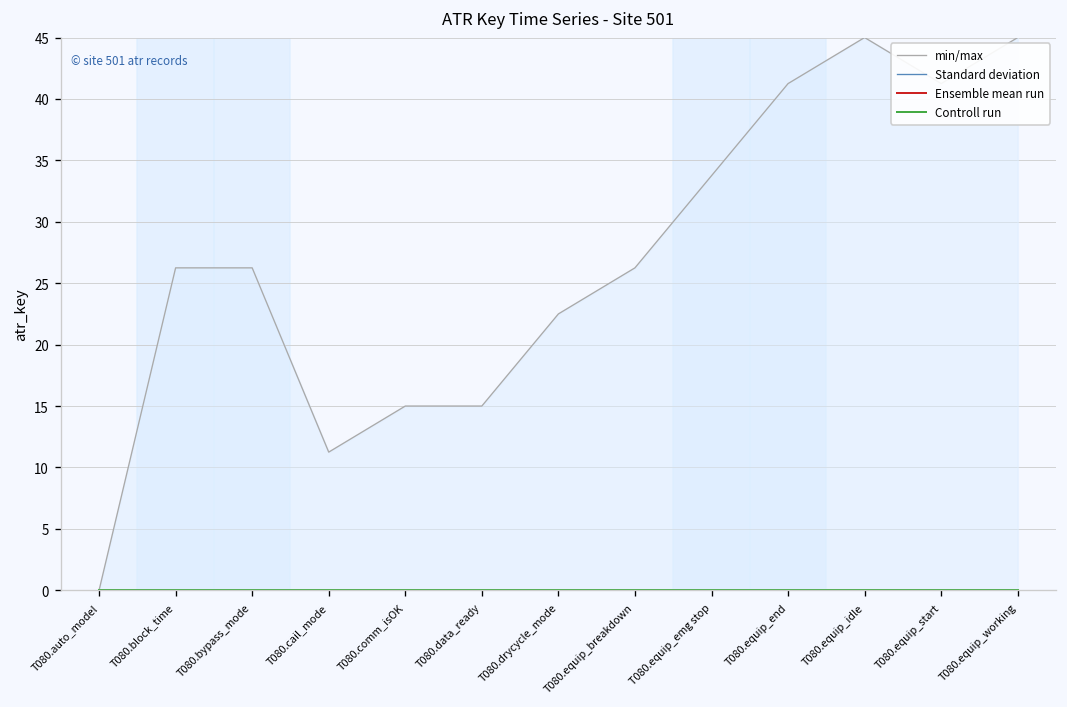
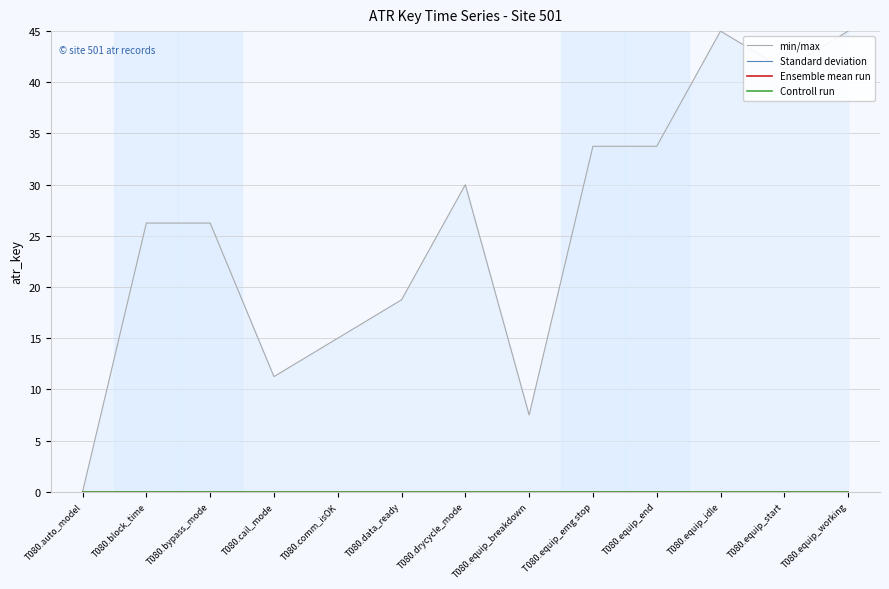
  {
    "min/max": {
      "T080.block_time": 26.3,
      "T080.bypass_mode": 26.3,
      "T080.cail_mode": 11.3,
      "T080.comm_isOK": 15.0,
-     "T080.data_ready": 15.0,
-     "T080.drycycle_mode": 22.5,
-     "T080.equip_breakdown": 26.3,
+     "T080.data_ready": 18.8,
+     "T080.drycycle_mode": 30.0,
+     "T080.equip_breakdown": 7.5,
      "T080.equip_emg stop": 33.8,
-     "T080.equip_end": 41.3,
+     "T080.equip_end": 33.8,
      "T080.equip_idle": 45.0,
      "T080.equip_working": 45.0
    },
    "Controll run": {
      "T080.block_time": 0.0,
      "T080.bypass_mode": 0.0,
      "T080.cail_mode": 0.0,
      "T080.comm_isOK": 0.0,
      "T080.data_ready": 0.0,
      "T080.drycycle_mode": 0.0,
      "T080.equip_breakdown": 0.0,
      "T080.equip_emg stop": 0.0,
      "T080.equip_end": 0.0,
      "T080.equip_idle": 0.0,
      "T080.equip_start": 0.0,
      "T080.equip_working": 0.0
    }
  }
